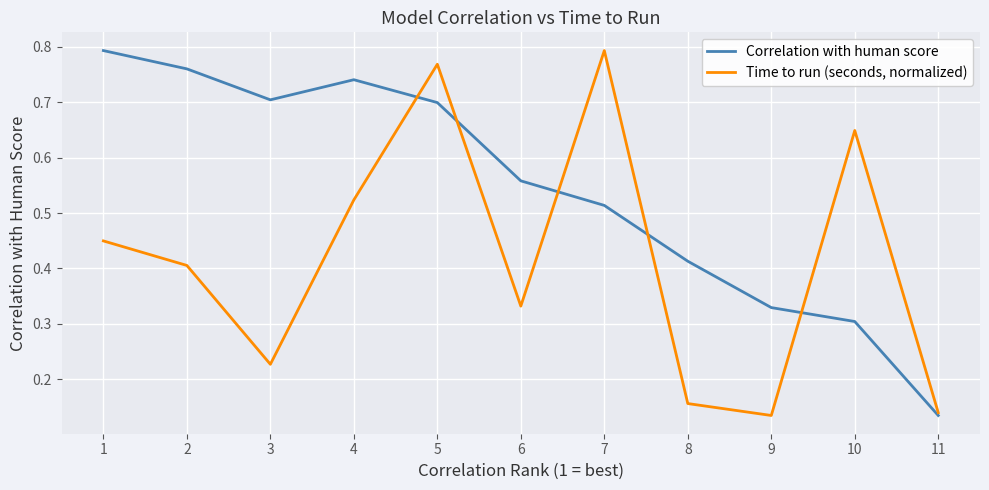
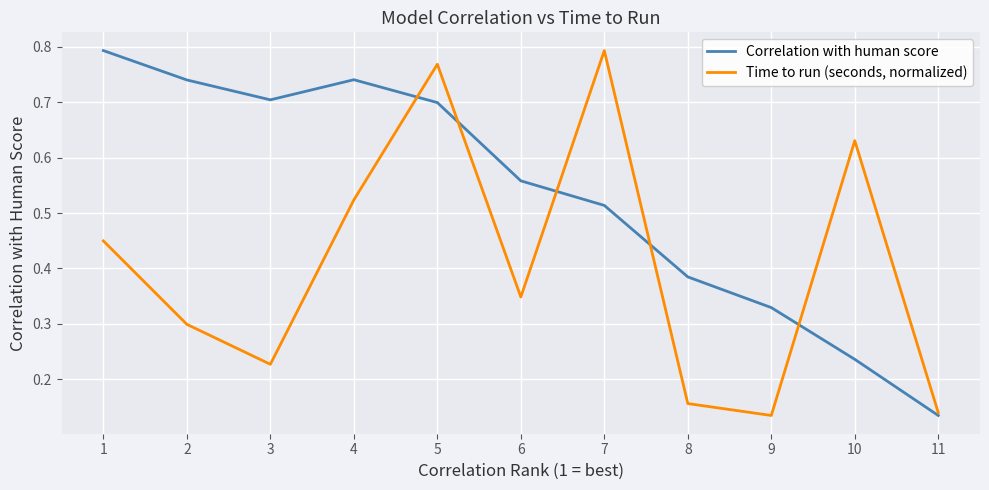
  {
    "Correlation with human score": {
      "1": 0.79,
-     "2": 0.76,
+     "2": 0.74,
      "3": 0.70,
      "4": 0.74,
      "5": 0.70,
      "6": 0.56,
      "7": 0.51,
-     "8": 0.41,
+     "8": 0.38,
      "9": 0.33,
-     "10": 0.30,
+     "10": 0.24,
      "11": 0.13
    },
    "Time to run (seconds, normalized)": {
      "1": 0.45,
-     "2": 0.41,
+     "2": 0.30,
      "3": 0.23,
      "4": 0.52,
      "5": 0.77,
-     "6": 0.33,
+     "6": 0.35,
      "7": 0.79,
      "8": 0.16,
      "9": 0.13,
-     "10": 0.65,
+     "10": 0.63,
      "11": 0.14
    }
  }
